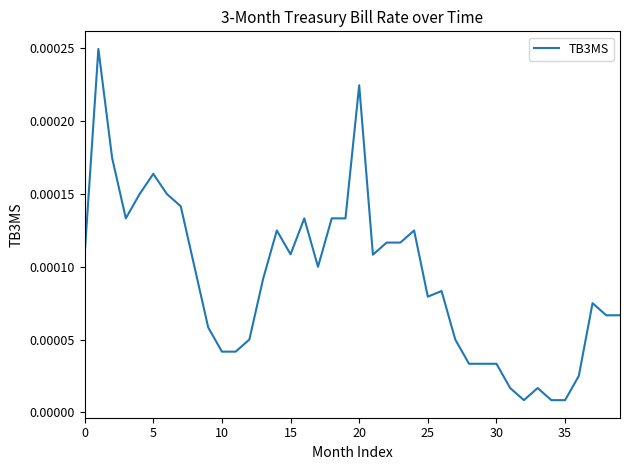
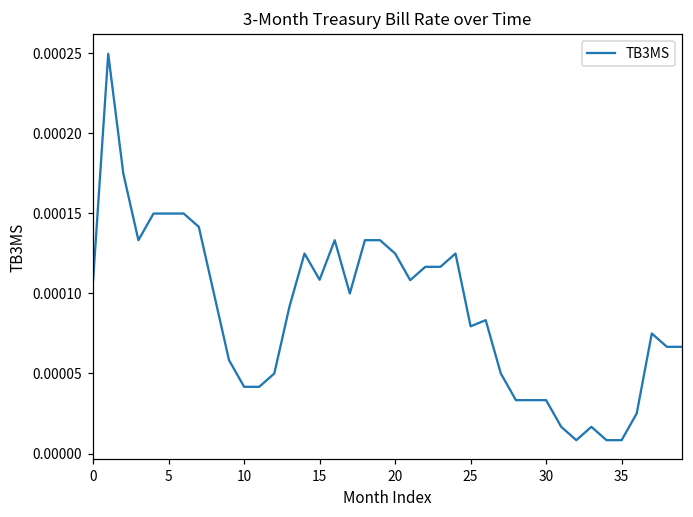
  {
    "0": 0.000108,
-   "5": 0.000164,
+   "5": 0.000150,
    "10": 0.000042,
    "15": 0.000109,
-   "20": 0.000225,
+   "20": 0.000125,
    "25": 0.000079,
    "30": 0.000033,
    "35": 0.000008
  }
